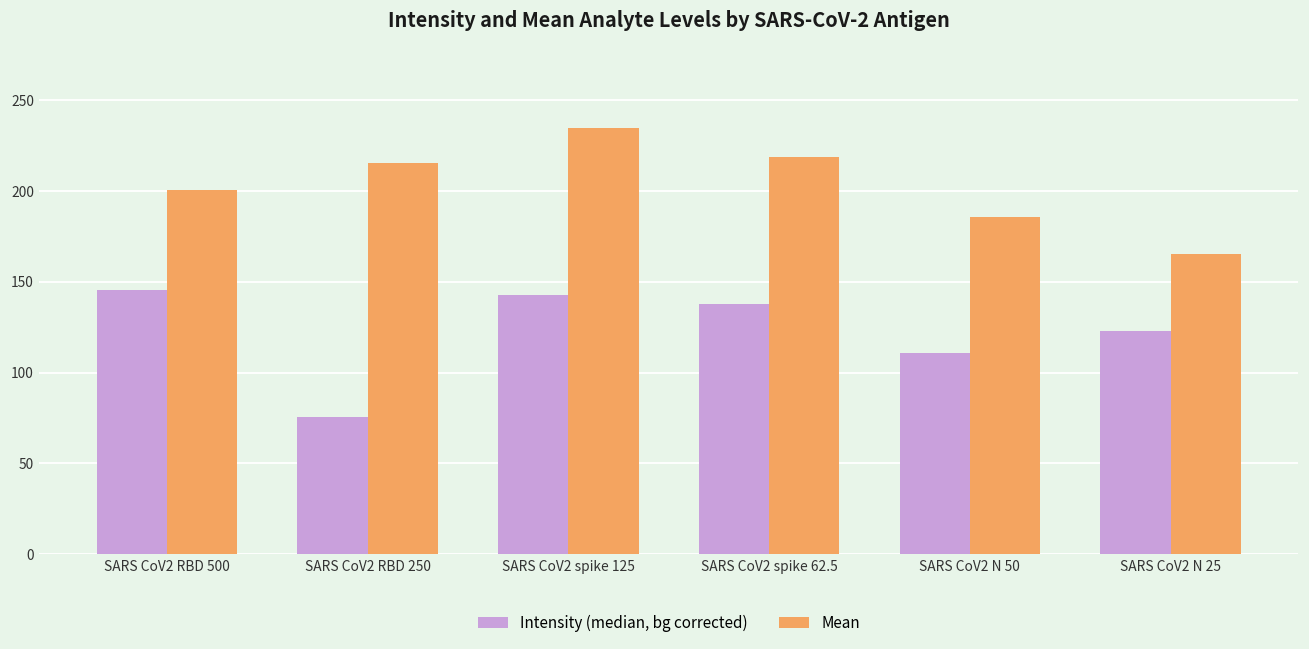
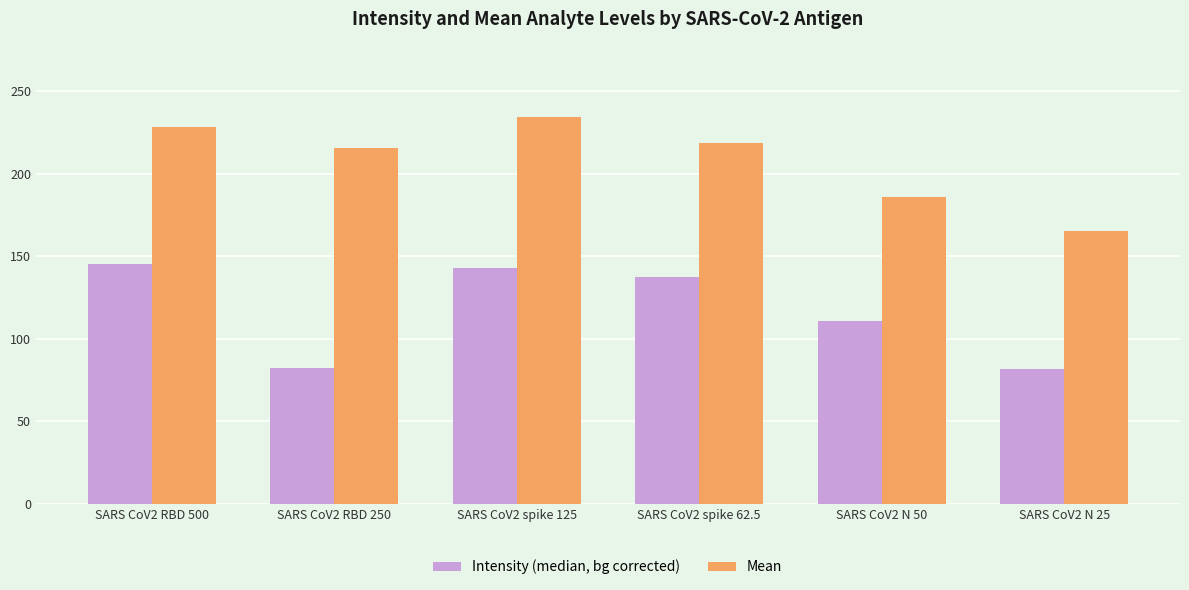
  {
    "Intensity (median, bg corrected)": {
      "SARS CoV2 RBD 500": 145,
-     "SARS CoV2 RBD 250": 76,
+     "SARS CoV2 RBD 250": 82,
      "SARS CoV2 spike 125": 143,
      "SARS CoV2 spike 62.5": 138,
      "SARS CoV2 N 50": 111,
-     "SARS CoV2 N 25": 123
+     "SARS CoV2 N 25": 82
    },
    "Mean": {
-     "SARS CoV2 RBD 500": 200,
+     "SARS CoV2 RBD 500": 229,
      "SARS CoV2 RBD 250": 216,
      "SARS CoV2 spike 125": 234,
      "SARS CoV2 spike 62.5": 219,
      "SARS CoV2 N 50": 186,
      "SARS CoV2 N 25": 166
    }
  }
